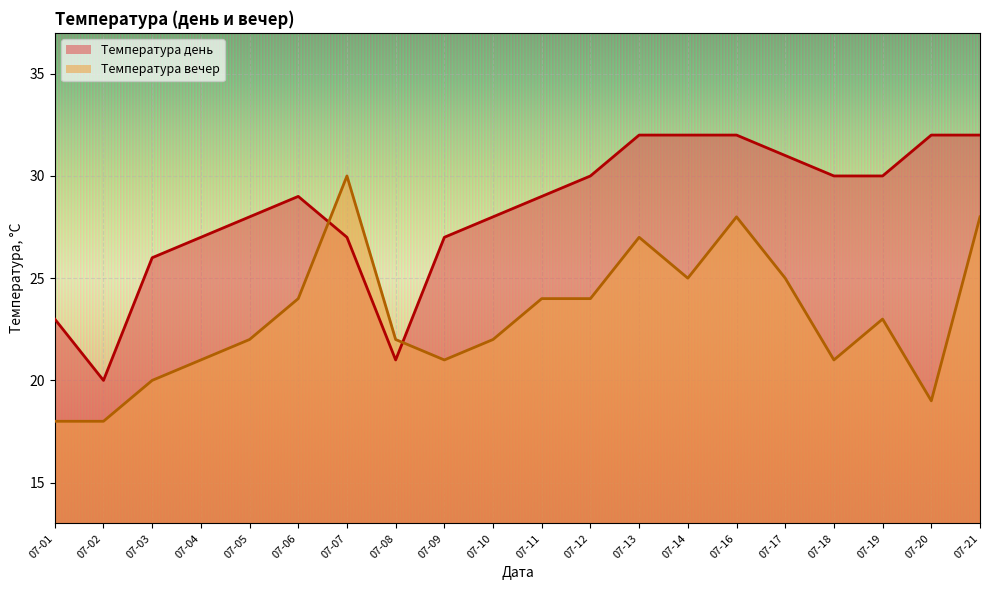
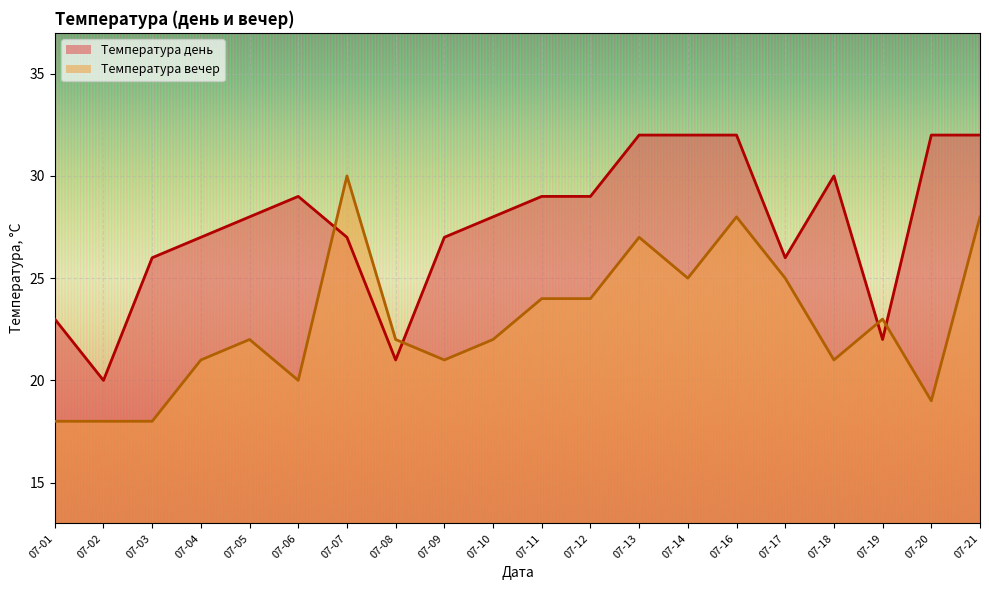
  {
    "Температура день": {
      "07-01": 23,
      "07-02": 20,
      "07-03": 26,
      "07-04": 27,
      "07-05": 28,
      "07-06": 29,
      "07-07": 27,
      "07-08": 21,
      "07-09": 27,
      "07-10": 28,
      "07-11": 29,
-     "07-12": 30,
+     "07-12": 29,
      "07-13": 32,
      "07-14": 32,
      "07-16": 32,
-     "07-17": 31,
+     "07-17": 26,
      "07-18": 30,
-     "07-19": 30,
+     "07-19": 22,
      "07-20": 32,
      "07-21": 32
    },
    "Температура вечер": {
      "07-01": 18,
      "07-02": 18,
-     "07-03": 20,
+     "07-03": 18,
      "07-04": 21,
      "07-05": 22,
-     "07-06": 24,
+     "07-06": 20,
      "07-07": 30,
      "07-08": 22,
      "07-09": 21,
      "07-10": 22,
      "07-11": 24,
      "07-12": 24,
      "07-13": 27,
      "07-14": 25,
      "07-16": 28,
      "07-17": 25,
      "07-18": 21,
      "07-19": 23,
      "07-20": 19,
      "07-21": 28
    }
  }
